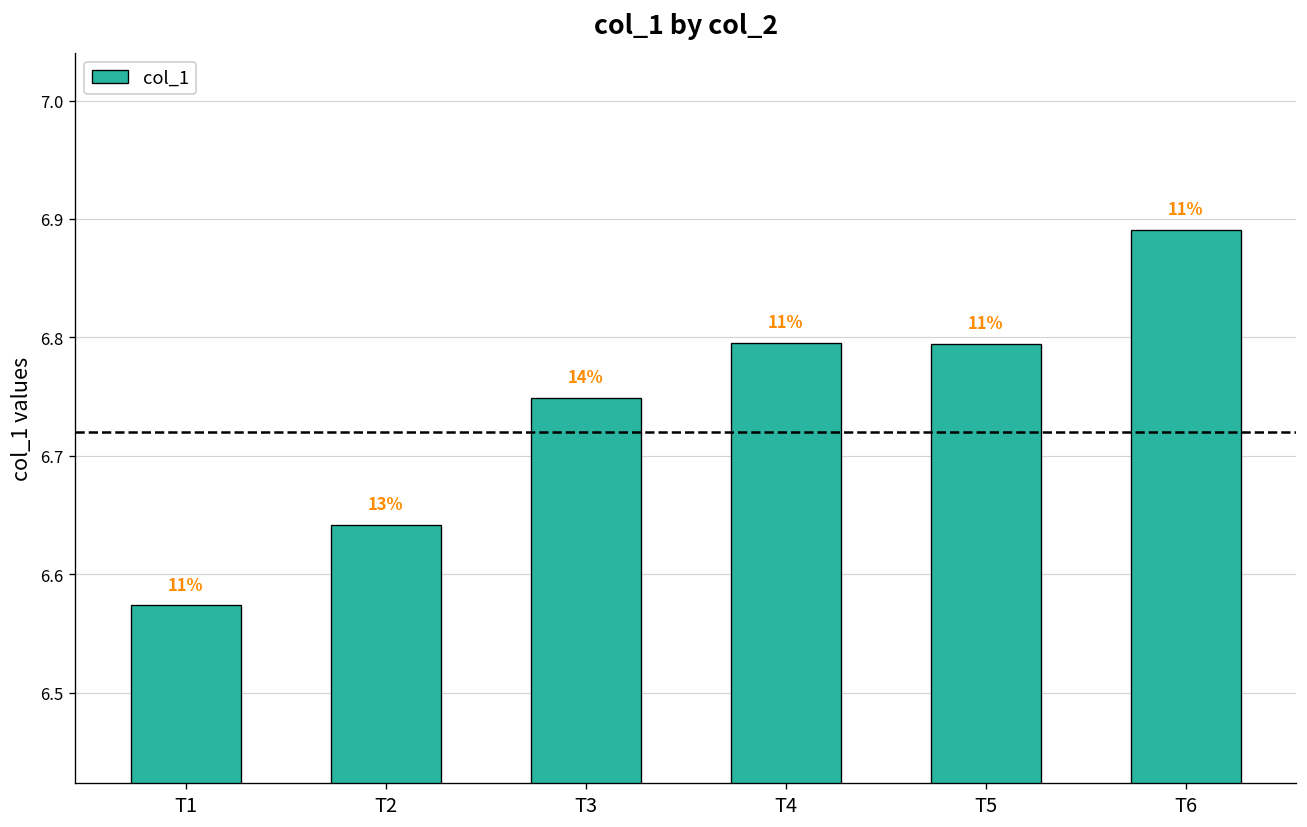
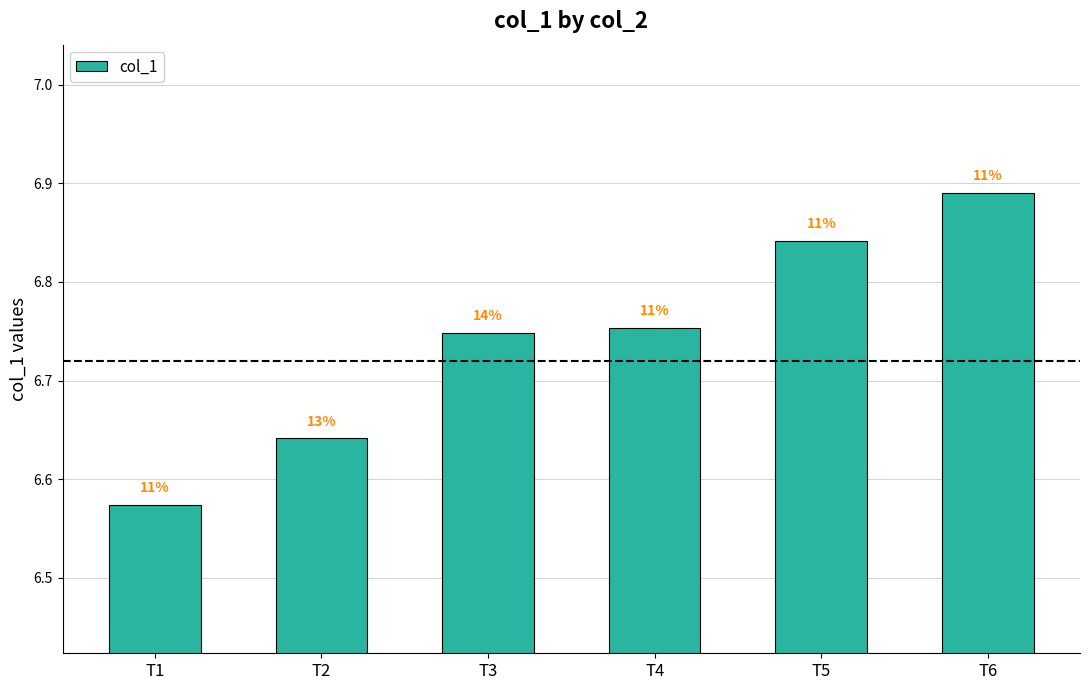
  {
-   "T4": 6.80,
-   "T5": 6.79
+   "T4": 6.75,
+   "T5": 6.84
  }
